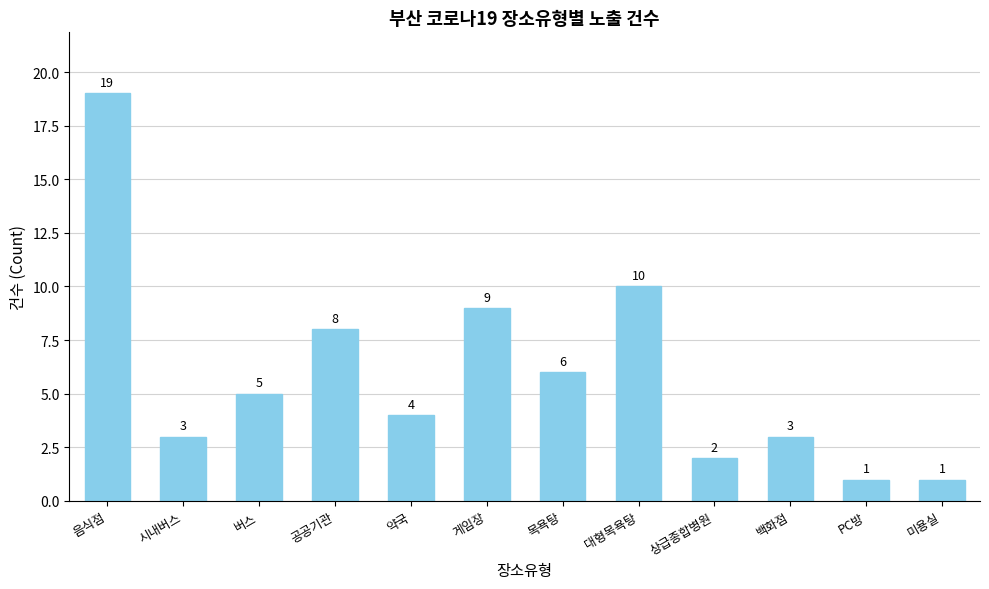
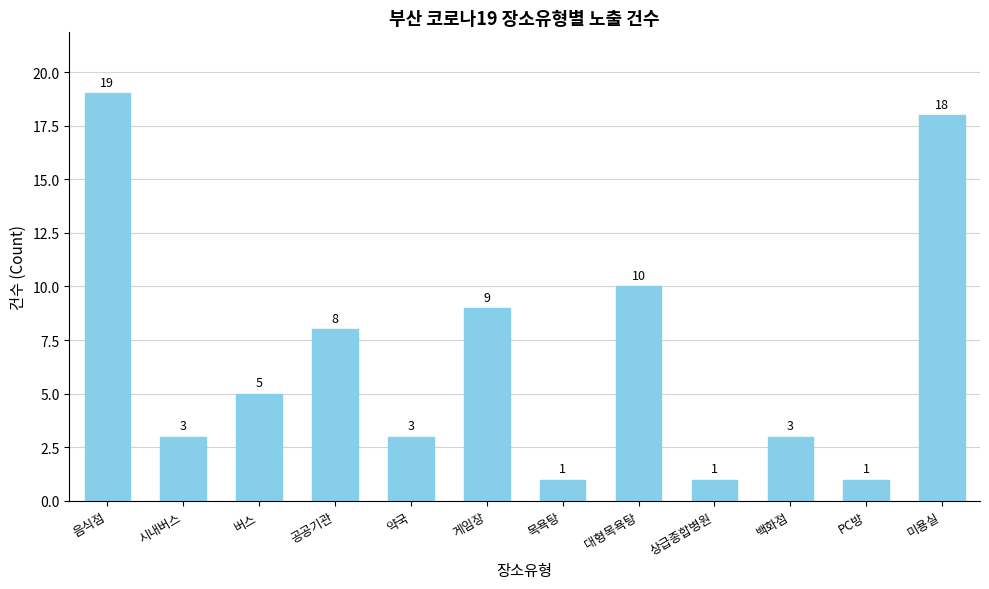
  {
    "음식점": 19,
    "시내버스": 3,
    "버스": 5,
    "공공기관": 8,
-   "약국": 4,
+   "약국": 3,
    "게임장": 9,
-   "목욕탕": 6,
+   "목욕탕": 1,
    "대형목욕탕": 10,
-   "상급종합병원": 2,
+   "상급종합병원": 1,
    "백화점": 3,
    "PC방": 1,
-   "미용실": 1
+   "미용실": 18
  }
